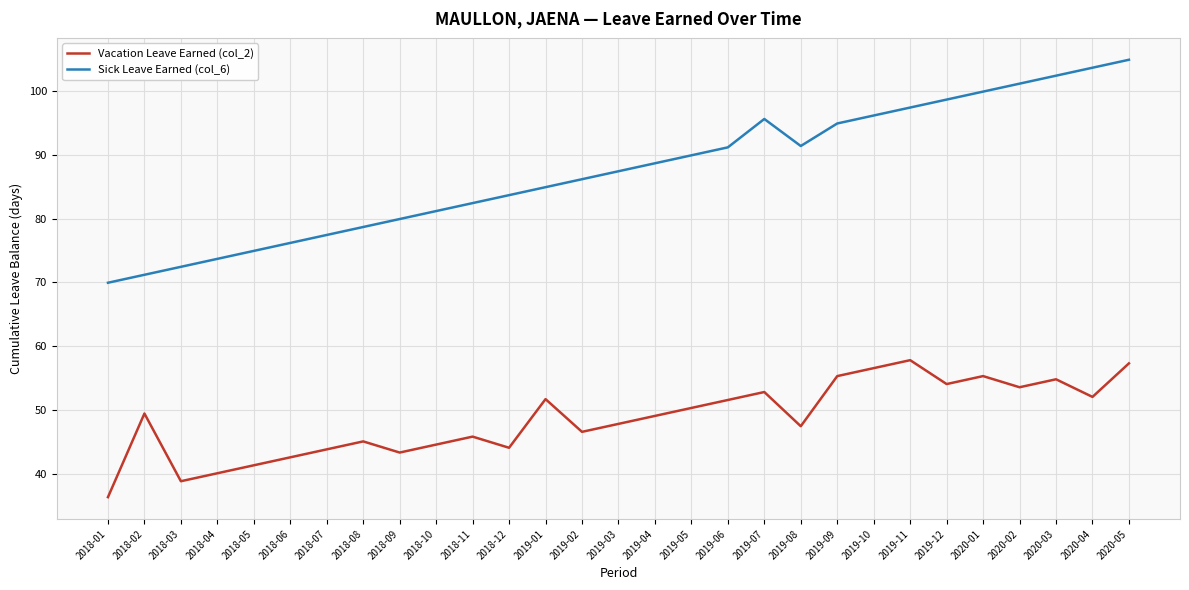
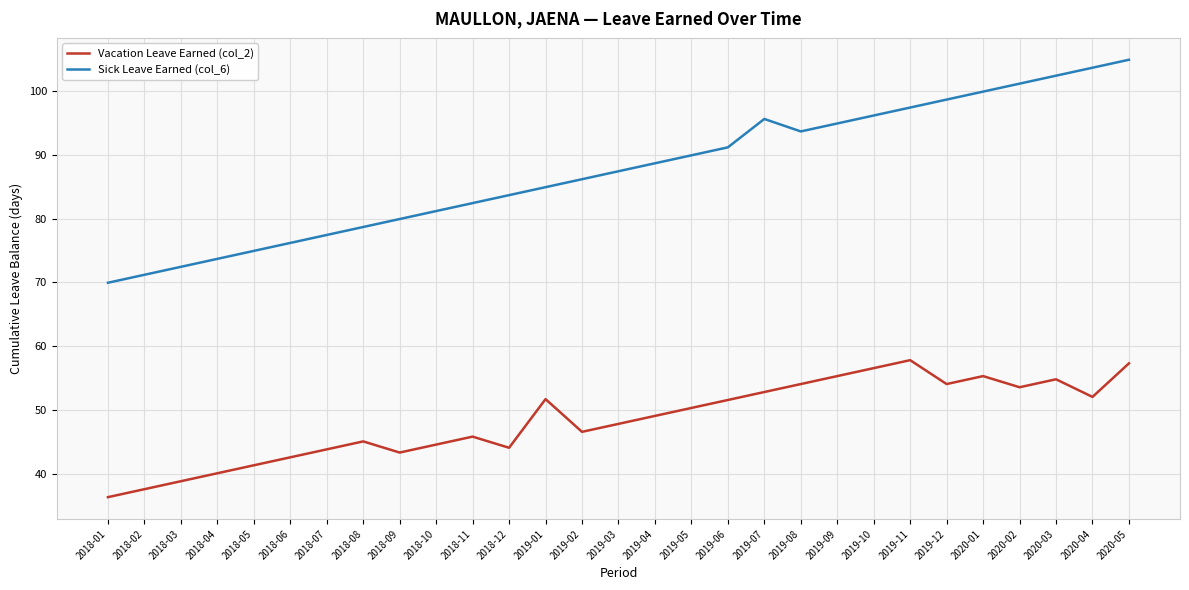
  {
    "Vacation Leave Earned (col_2)": {
      "2018-01": 36,
-     "2018-02": 49,
+     "2018-02": 38,
      "2018-03": 39,
      "2018-04": 40,
      "2018-05": 41,
      "2018-06": 43,
      "2018-07": 44,
      "2018-08": 45,
      "2018-09": 43,
      "2018-10": 45,
      "2018-11": 46,
      "2018-12": 44,
      "2019-01": 52,
      "2019-02": 47,
      "2019-03": 48,
      "2019-04": 49,
      "2019-05": 50,
      "2019-06": 52,
      "2019-07": 53,
-     "2019-08": 47,
+     "2019-08": 54,
      "2019-09": 55,
      "2019-10": 57,
      "2019-11": 58,
      "2019-12": 54,
      "2020-01": 55,
      "2020-02": 54,
      "2020-03": 55,
      "2020-04": 52,
      "2020-05": 57
    },
    "Sick Leave Earned (col_6)": {
      "2018-01": 70,
      "2018-02": 71,
      "2018-03": 72,
      "2018-04": 74,
      "2018-05": 75,
      "2018-06": 76,
      "2018-07": 77,
      "2018-08": 79,
      "2018-09": 80,
      "2018-10": 81,
      "2018-11": 82,
      "2018-12": 84,
      "2019-01": 85,
      "2019-02": 86,
      "2019-03": 87,
      "2019-04": 89,
      "2019-05": 90,
      "2019-06": 91,
      "2019-07": 96,
-     "2019-08": 91,
+     "2019-08": 94,
      "2019-09": 95,
      "2019-10": 96,
      "2019-11": 97,
      "2019-12": 99,
      "2020-01": 100,
      "2020-02": 101,
      "2020-03": 102,
      "2020-04": 104,
      "2020-05": 105
    }
  }
